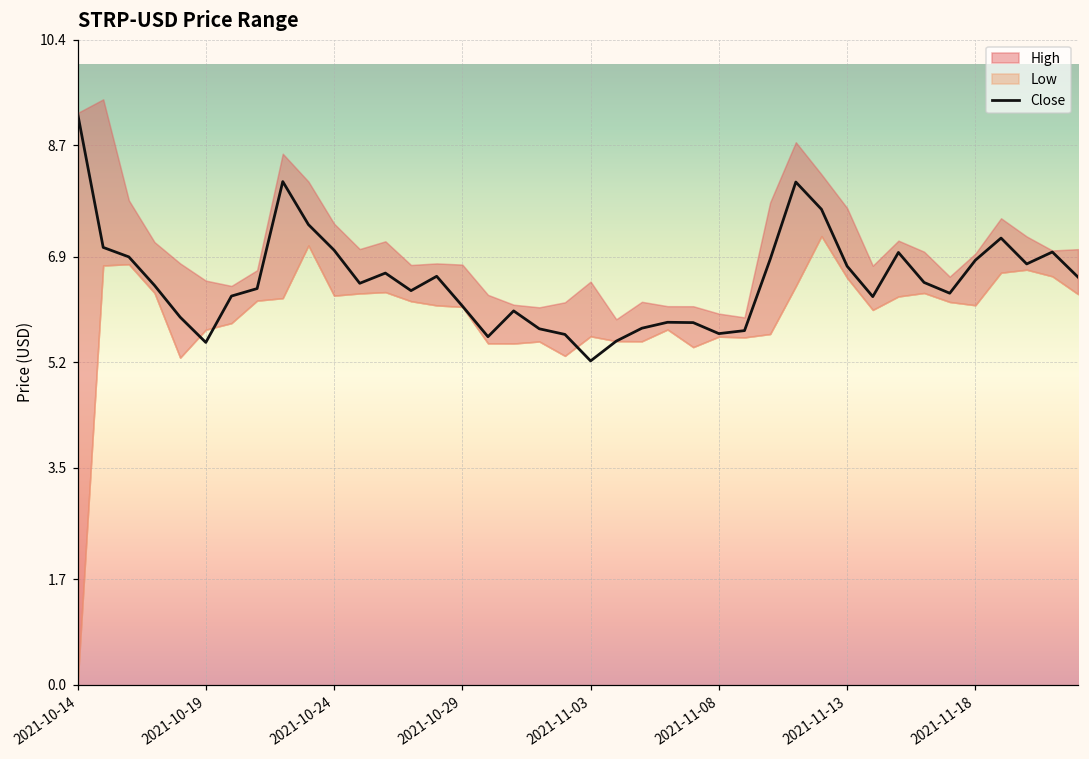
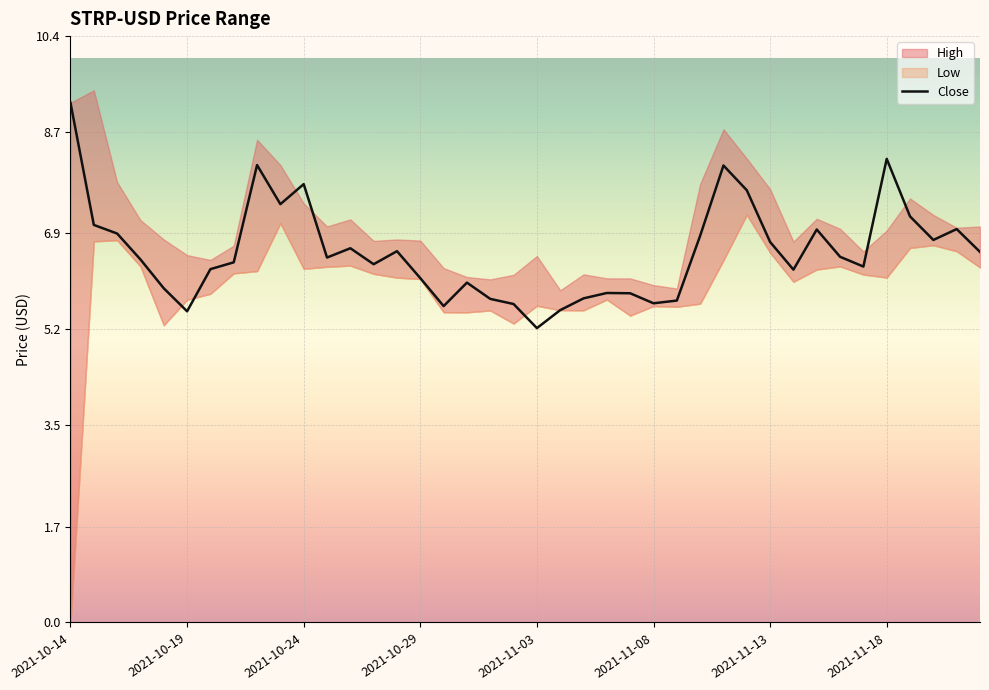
  {
    "Close": {
      "2021-10-19": 5.5,
-     "2021-10-24": 7.0,
+     "2021-10-24": 7.8,
      "2021-11-03": 5.2,
      "2021-11-08": 5.7,
      "2021-11-13": 6.7,
-     "2021-11-18": 6.8
+     "2021-11-18": 8.2
    }
  }
